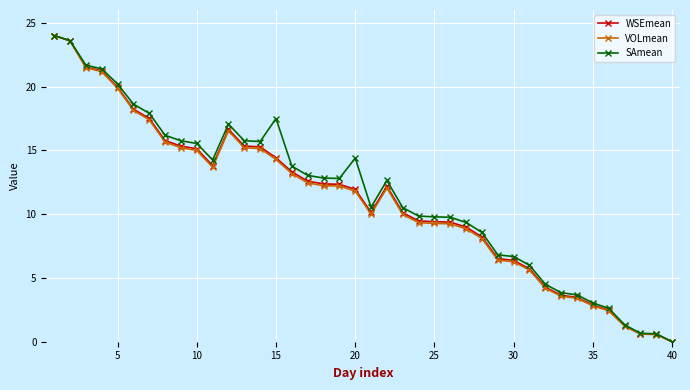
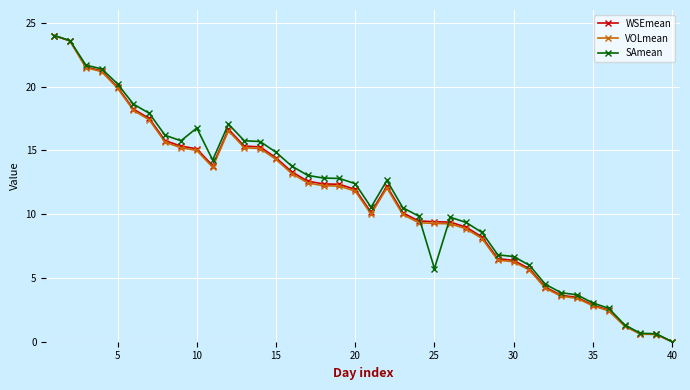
  {
    "SAmean": {
      "5": 20.2,
-     "10": 15.5,
-     "15": 17.5,
-     "20": 14.4,
-     "25": 9.8,
+     "10": 16.8,
+     "15": 14.8,
+     "20": 12.4,
+     "25": 5.7,
      "30": 6.7
    }
  }
